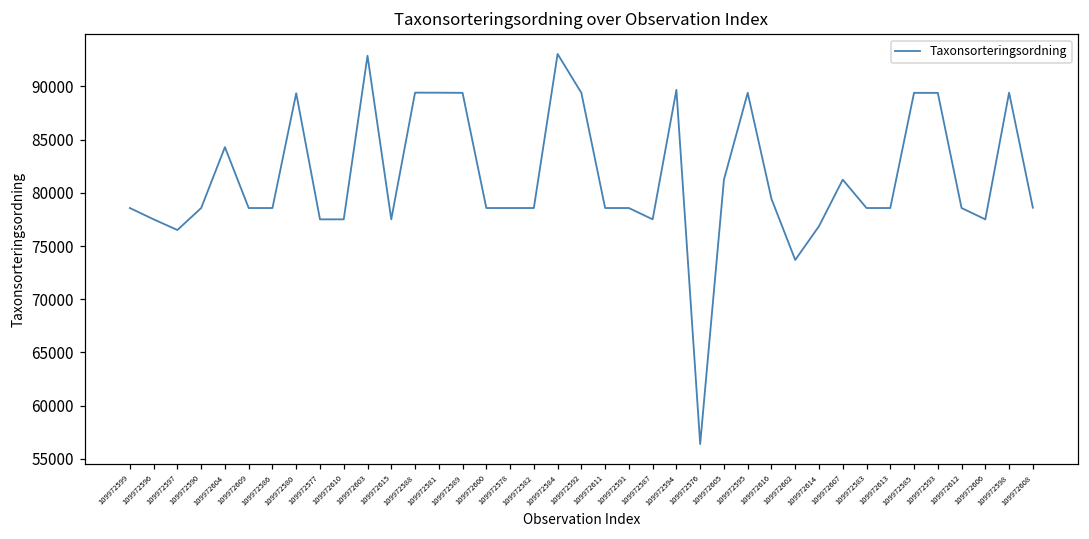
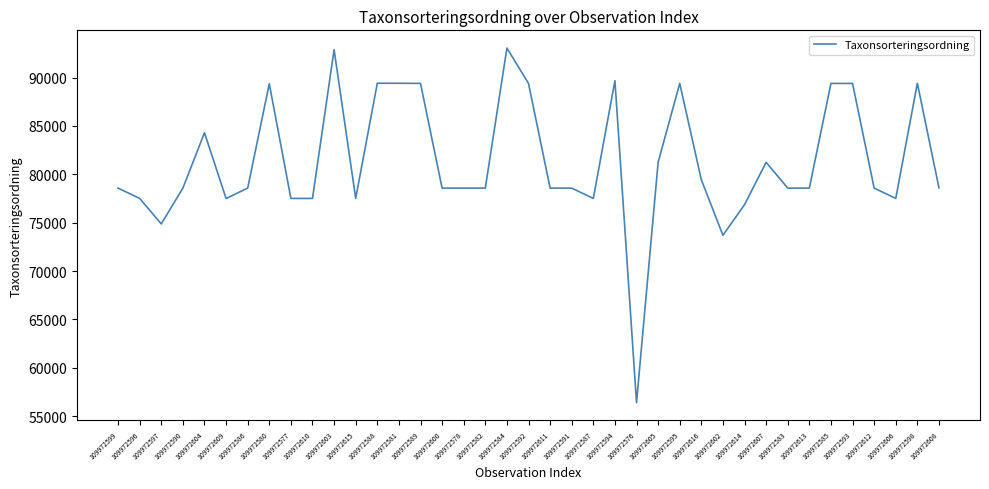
  {
    "109972599": 79000,
    "109972596": 78000,
-   "109972597": 77000,
+   "109972597": 75000,
    "109972590": 79000,
    "109972604": 84000,
-   "109972609": 79000,
+   "109972609": 77000,
    "109972586": 79000,
    "109972580": 89000,
    "109972577": 78000,
    "109972610": 78000,
    "109972603": 93000,
    "109972615": 78000,
    "109972588": 89000,
    "109972581": 89000,
    "109972589": 89000,
    "109972600": 79000,
    "109972578": 79000,
    "109972582": 79000,
    "109972584": 93000,
    "109972592": 89000,
    "109972611": 79000,
    "109972591": 79000,
    "109972587": 78000,
    "109972594": 90000,
    "109972576": 56000,
    "109972605": 81000,
    "109972595": 89000,
    "109972616": 79000,
    "109972602": 74000,
    "109972614": 77000,
    "109972607": 81000,
    "109972583": 79000,
    "109972613": 79000,
    "109972585": 89000,
    "109972593": 89000,
    "109972612": 79000,
    "109972606": 78000,
    "109972598": 89000,
    "109972608": 79000
  }
